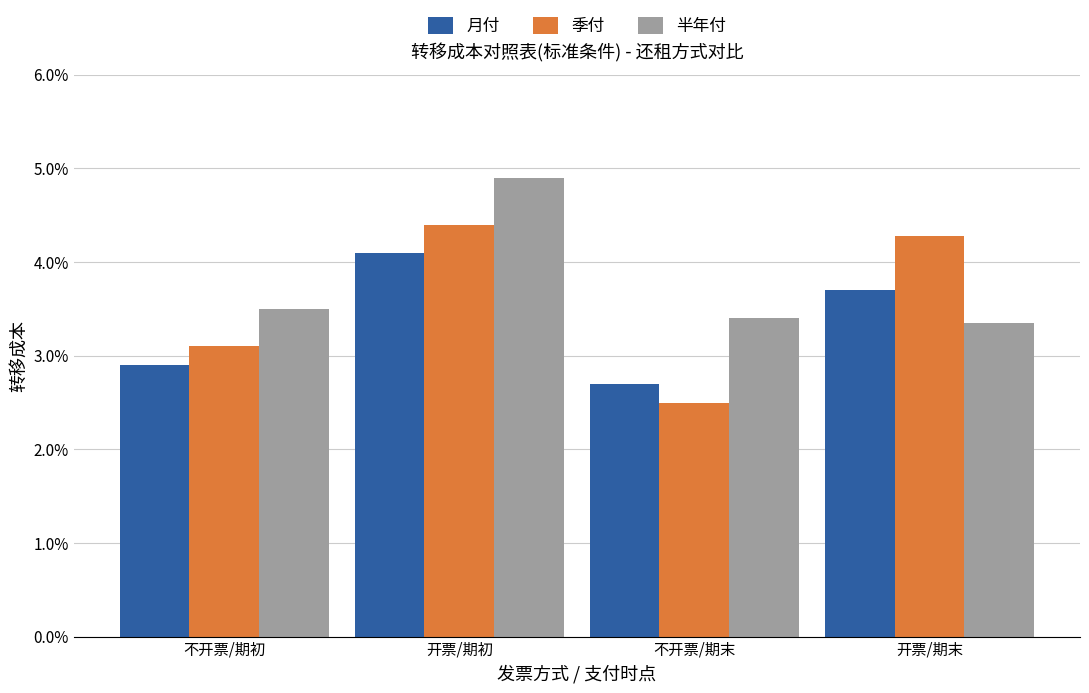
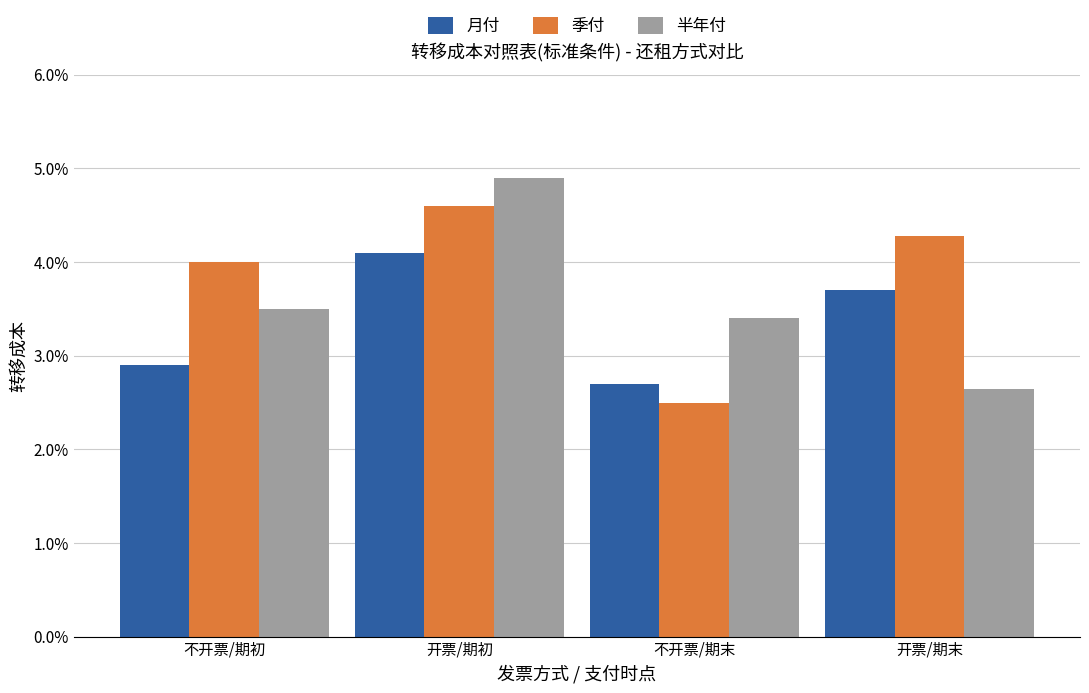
  {
    "月付": {
      "不开票/期初": "2.9%",
      "开票/期初": "4.1%",
      "不开票/期末": "2.7%",
      "开票/期末": "3.7%"
    },
    "季付": {
-     "不开票/期初": "3.1%",
-     "开票/期初": "4.4%",
+     "不开票/期初": "4.0%",
+     "开票/期初": "4.6%",
      "不开票/期末": "2.5%",
      "开票/期末": "4.3%"
    },
    "半年付": {
      "不开票/期初": "3.5%",
      "开票/期初": "4.9%",
      "不开票/期末": "3.4%",
-     "开票/期末": "3.4%"
+     "开票/期末": "2.7%"
    }
  }
